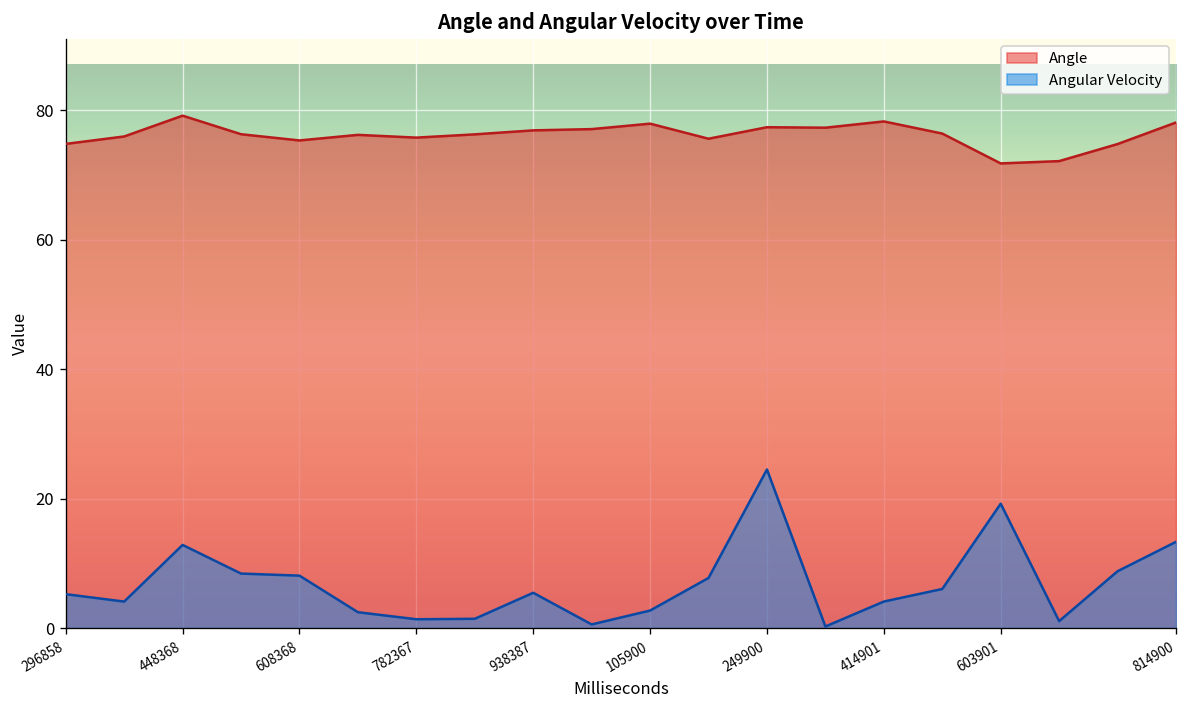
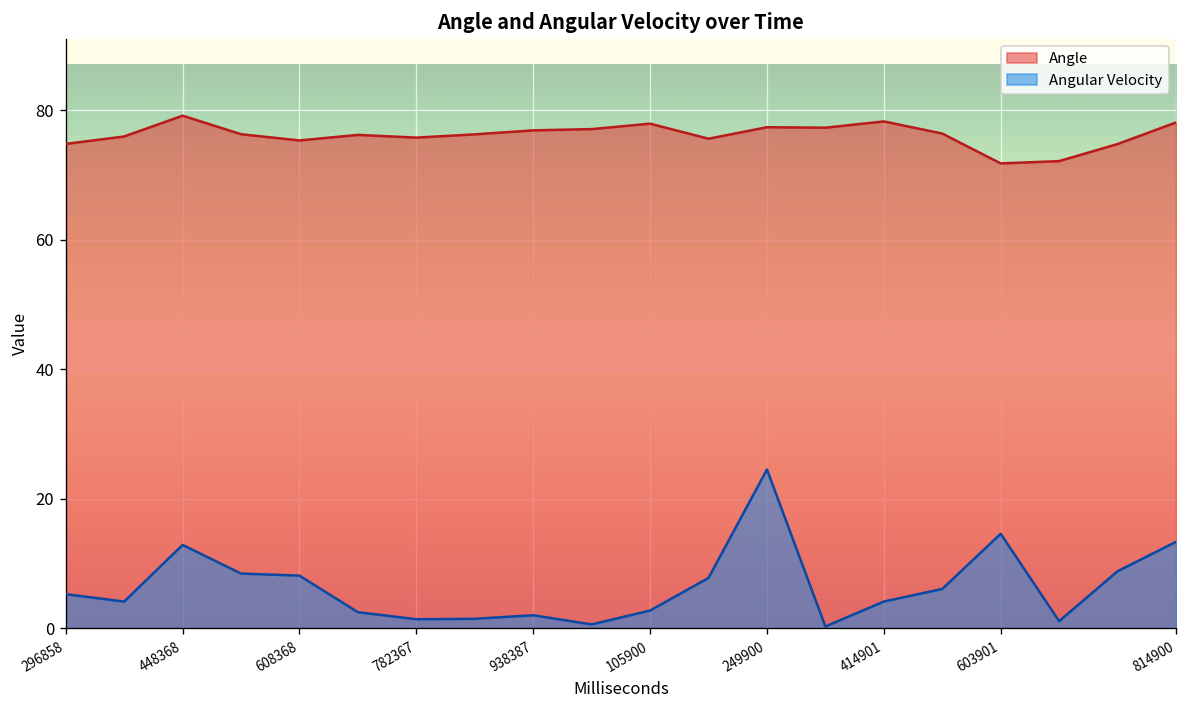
  {
    "Angle": {
      "296858": 75,
      "448368": 79,
      "608368": 75,
      "782367": 76,
      "938387": 77,
      "105900": 78,
      "249900": 77,
      "414901": 78,
      "603901": 72,
      "814900": 78
    },
    "Angular Velocity": {
      "296858": 5,
      "448368": 13,
      "608368": 8,
      "782367": 1,
-     "938387": 5,
+     "938387": 2,
      "105900": 3,
      "249900": 24,
      "414901": 4,
-     "603901": 19,
+     "603901": 15,
      "814900": 13
    }
  }
